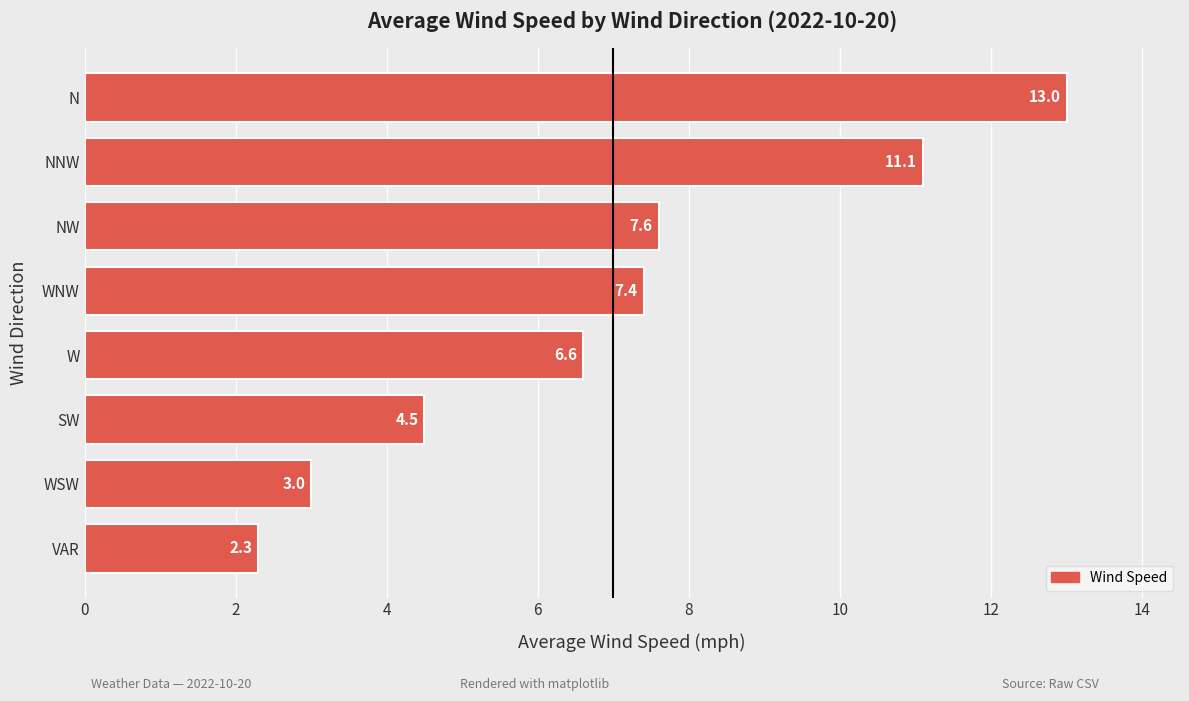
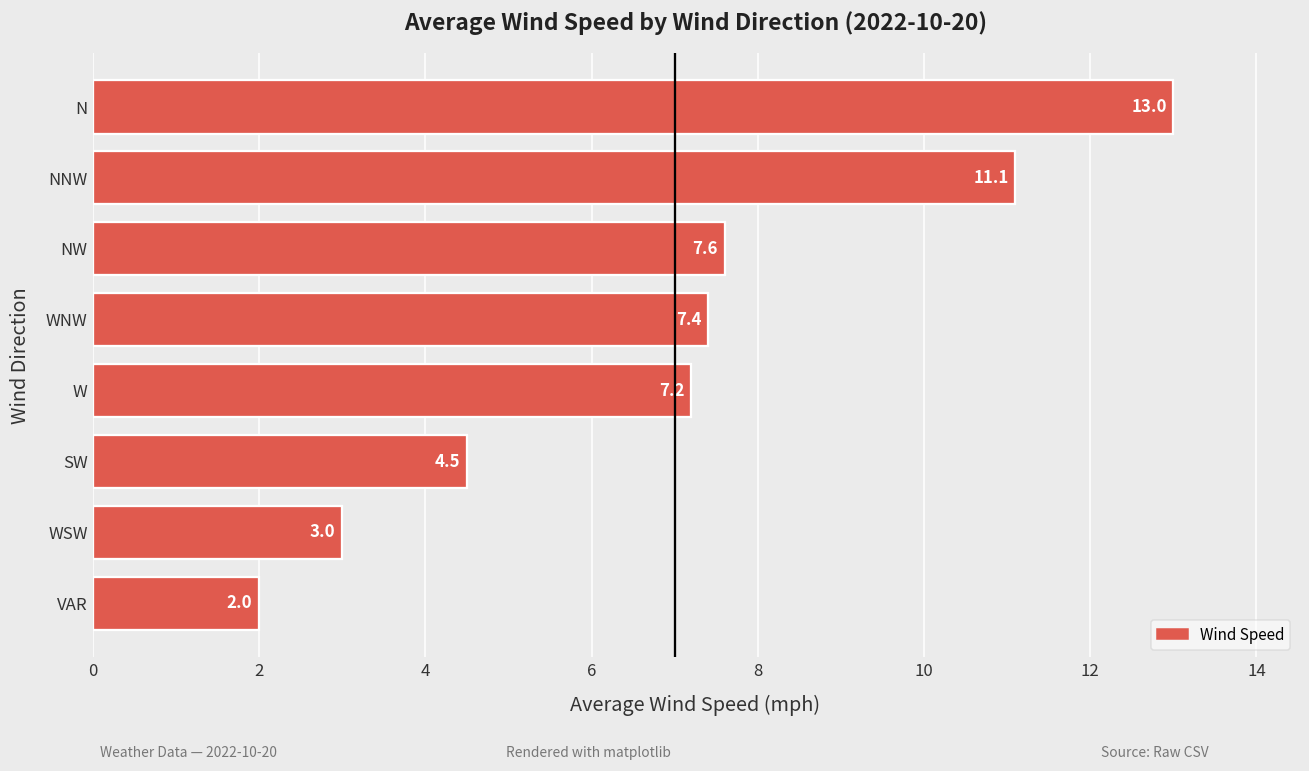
  {
    "N": 13.0,
    "NNW": 11.1,
    "NW": 7.6,
    "WNW": 7.4,
-   "W": 6.6,
+   "W": 7.2,
    "SW": 4.5,
    "WSW": 3.0,
-   "VAR": 2.3
+   "VAR": 2.0
  }
